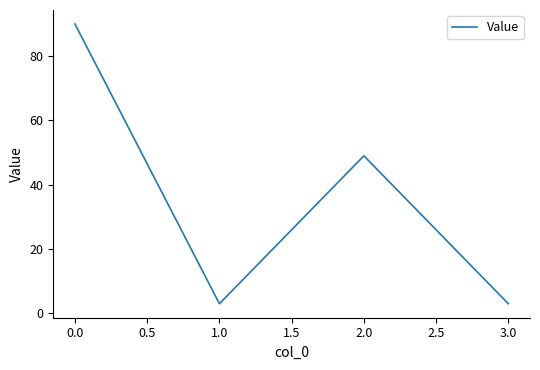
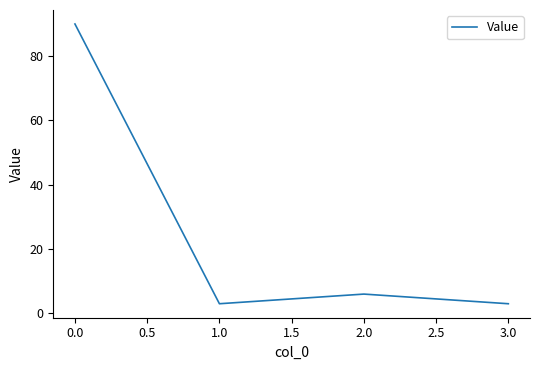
  {
    "0.0": 90,
    "1.0": 3,
-   "2.0": 49,
+   "2.0": 6,
    "3.0": 3
  }
